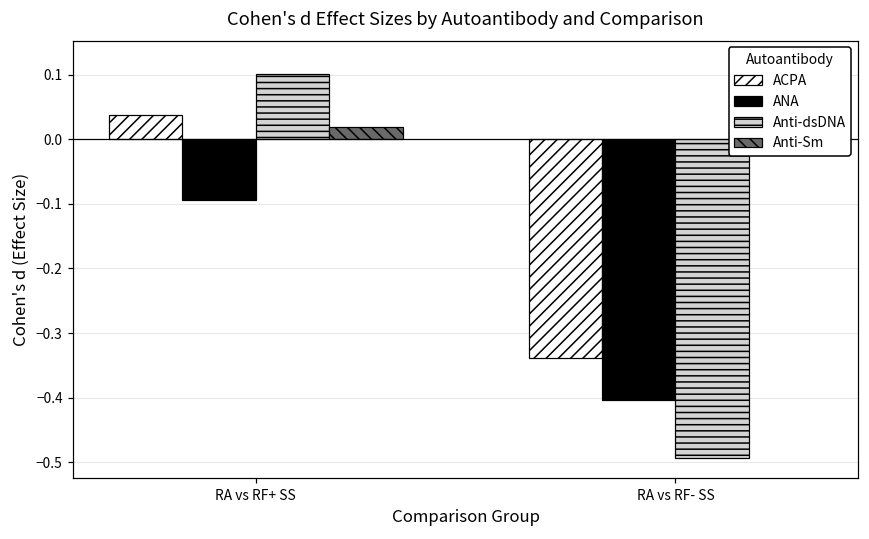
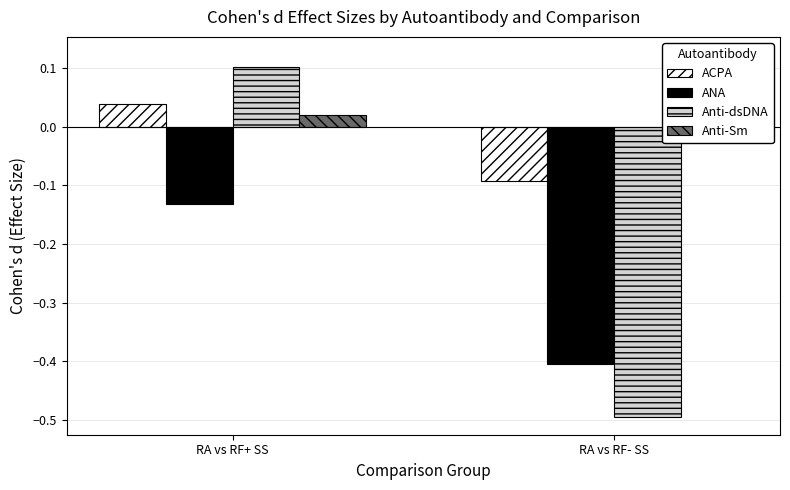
  {
    "ACPA": {
      "RA vs RF+ SS": 0.04,
-     "RA vs RF- SS": -0.34
+     "RA vs RF- SS": -0.09
    },
    "ANA": {
-     "RA vs RF+ SS": -0.09,
+     "RA vs RF+ SS": -0.13,
      "RA vs RF- SS": -0.40
    },
    "Anti-dsDNA": {
      "RA vs RF+ SS": 0.10,
      "RA vs RF- SS": -0.49
    },
    "Anti-Sm": {
      "RA vs RF+ SS": 0.02
    }
  }
